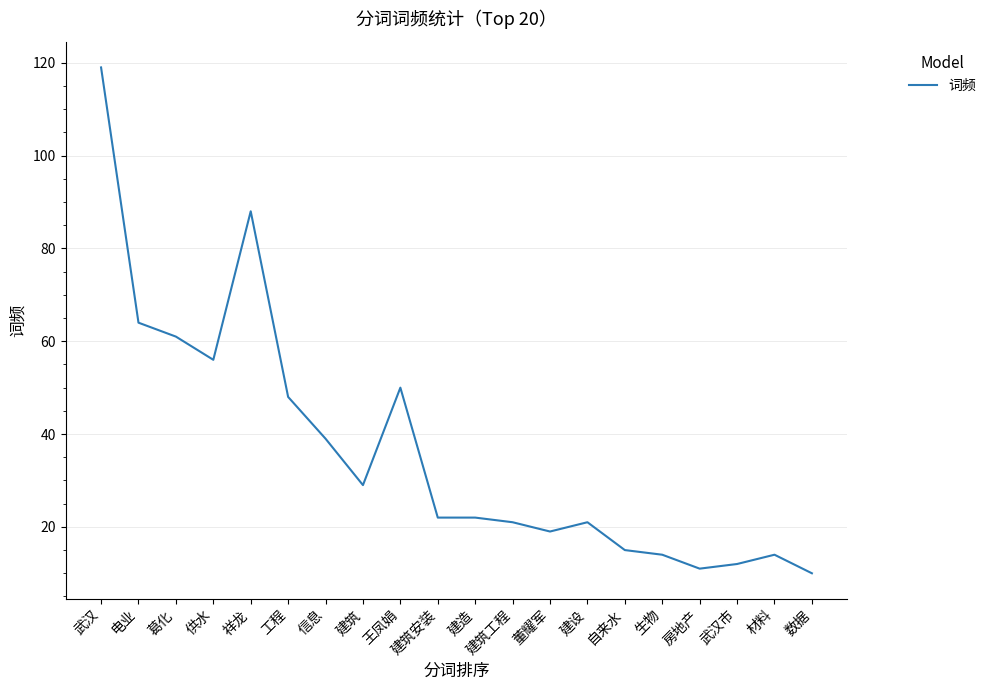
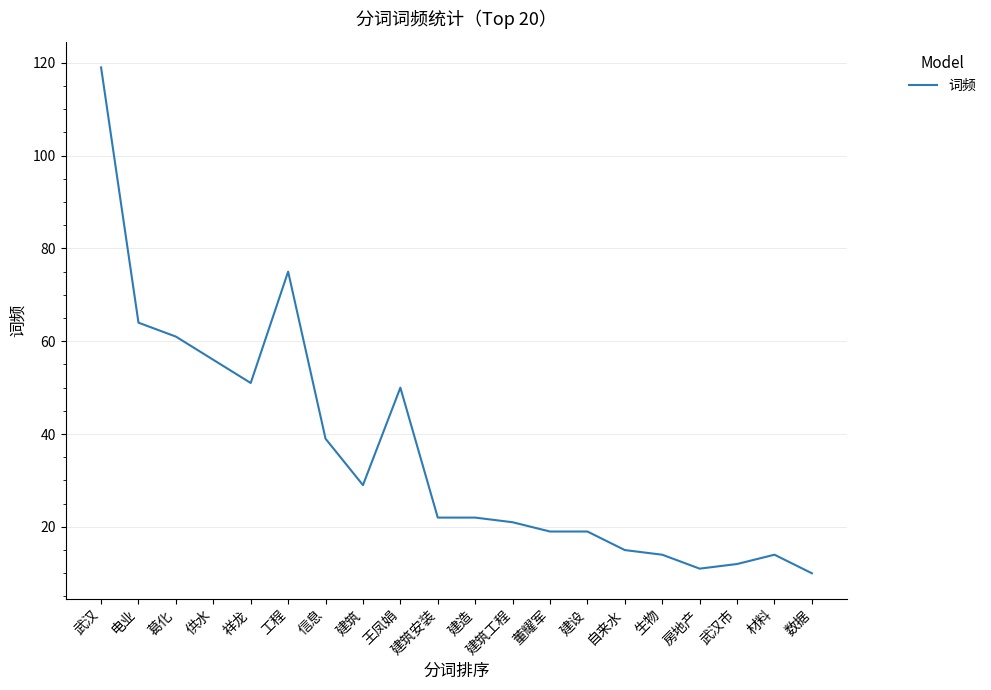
  {
    "武汉": 119,
    "电业": 64,
    "葛化": 61,
    "供水": 56,
-   "祥龙": 88,
-   "工程": 48,
+   "祥龙": 51,
+   "工程": 75,
    "信息": 39,
    "建筑": 29,
    "王凤娟": 50,
    "建筑安装": 22,
    "建造": 22,
    "建筑工程": 21,
    "董耀军": 19,
-   "建设": 21,
+   "建设": 19,
    "自来水": 15,
    "生物": 14,
    "房地产": 11,
    "武汉市": 12,
    "材料": 14,
    "数据": 10
  }
